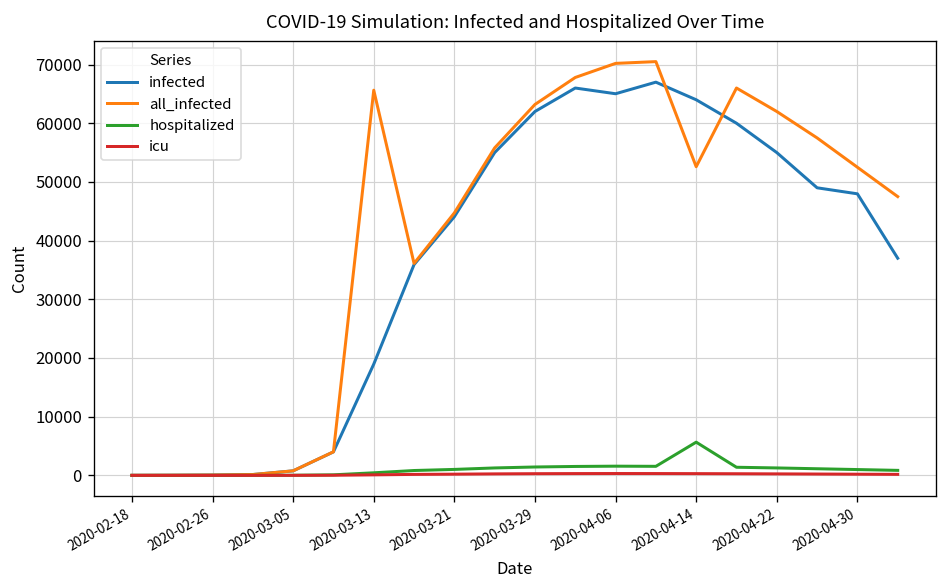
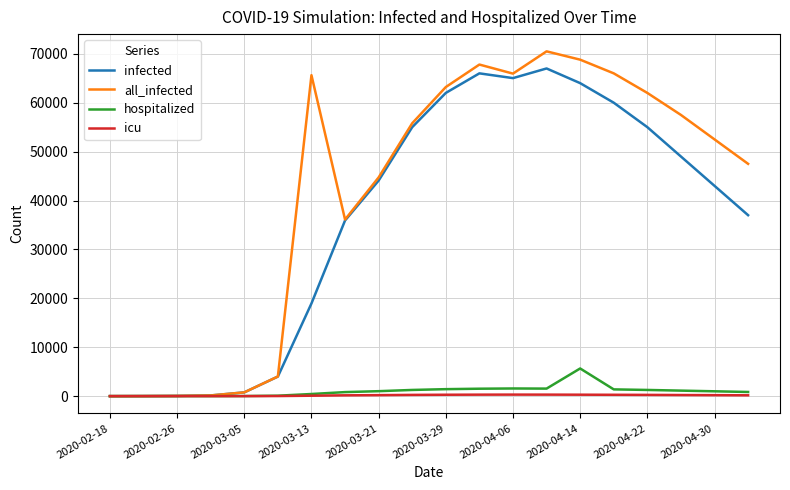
  {
    "infected": {
      "2020-03-13": 19000,
      "2020-03-21": 44000,
      "2020-03-29": 62000,
      "2020-04-06": 65000,
      "2020-04-14": 64000,
      "2020-04-22": 55000,
-     "2020-04-30": 48000
+     "2020-04-30": 43000
    },
    "all_infected": {
      "2020-03-13": 66000,
      "2020-03-21": 45000,
      "2020-03-29": 63000,
-     "2020-04-06": 70000,
-     "2020-04-14": 53000,
+     "2020-04-06": 66000,
+     "2020-04-14": 69000,
      "2020-04-22": 62000,
      "2020-04-30": 53000
    },
    "hospitalized": {
      "2020-03-21": 1000,
      "2020-03-29": 1000,
      "2020-04-06": 2000,
      "2020-04-14": 6000,
      "2020-04-22": 1000,
      "2020-04-30": 1000
    },
    "icu": {
      "2020-03-21": 0,
      "2020-03-29": 0,
      "2020-04-06": 0,
      "2020-04-14": 0,
      "2020-04-22": 0,
      "2020-04-30": 0
    }
  }
